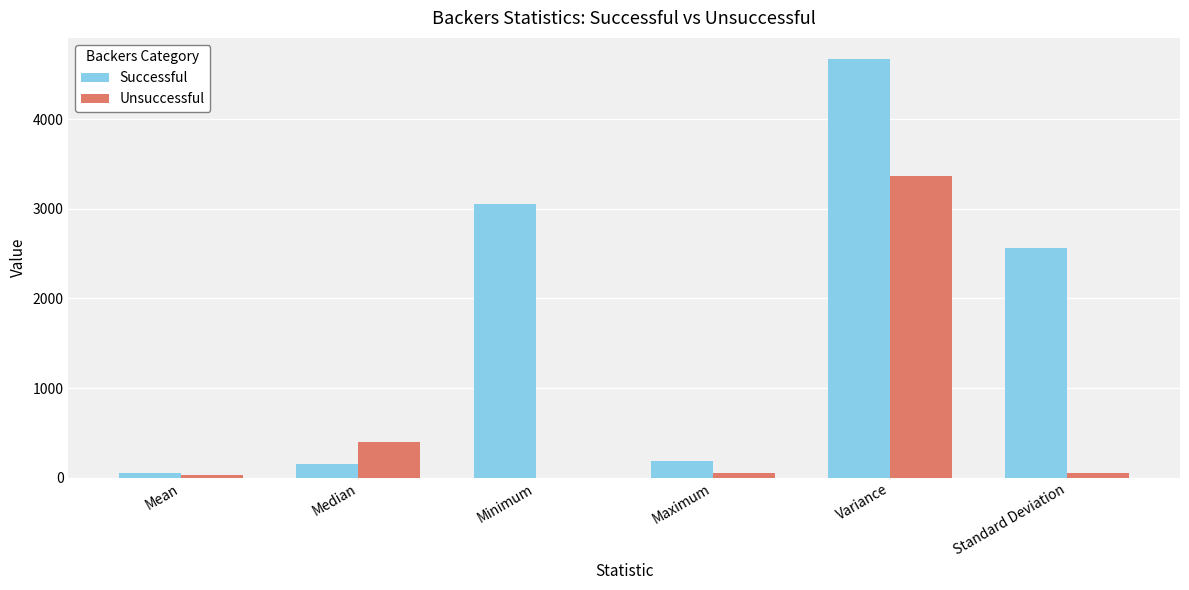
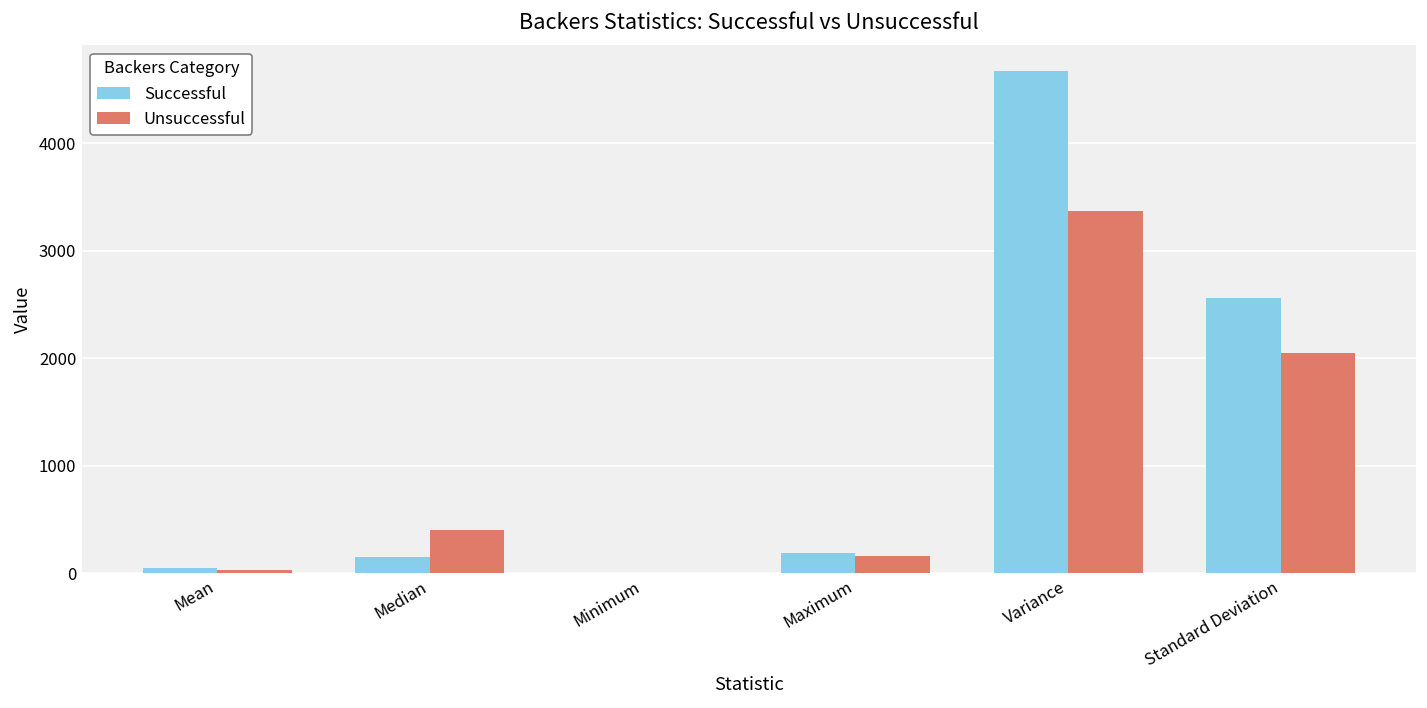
  {
    "Successful": {
      "Mean": 0,
      "Median": 200,
-     "Minimum": 3100,
+     "Minimum": 0,
      "Maximum": 200,
      "Variance": 4700,
      "Standard Deviation": 2600
    },
    "Unsuccessful": {
      "Mean": 0,
      "Median": 400,
      "Minimum": 0,
-     "Maximum": 0,
+     "Maximum": 200,
      "Variance": 3400,
-     "Standard Deviation": 100
+     "Standard Deviation": 2100
    }
  }
